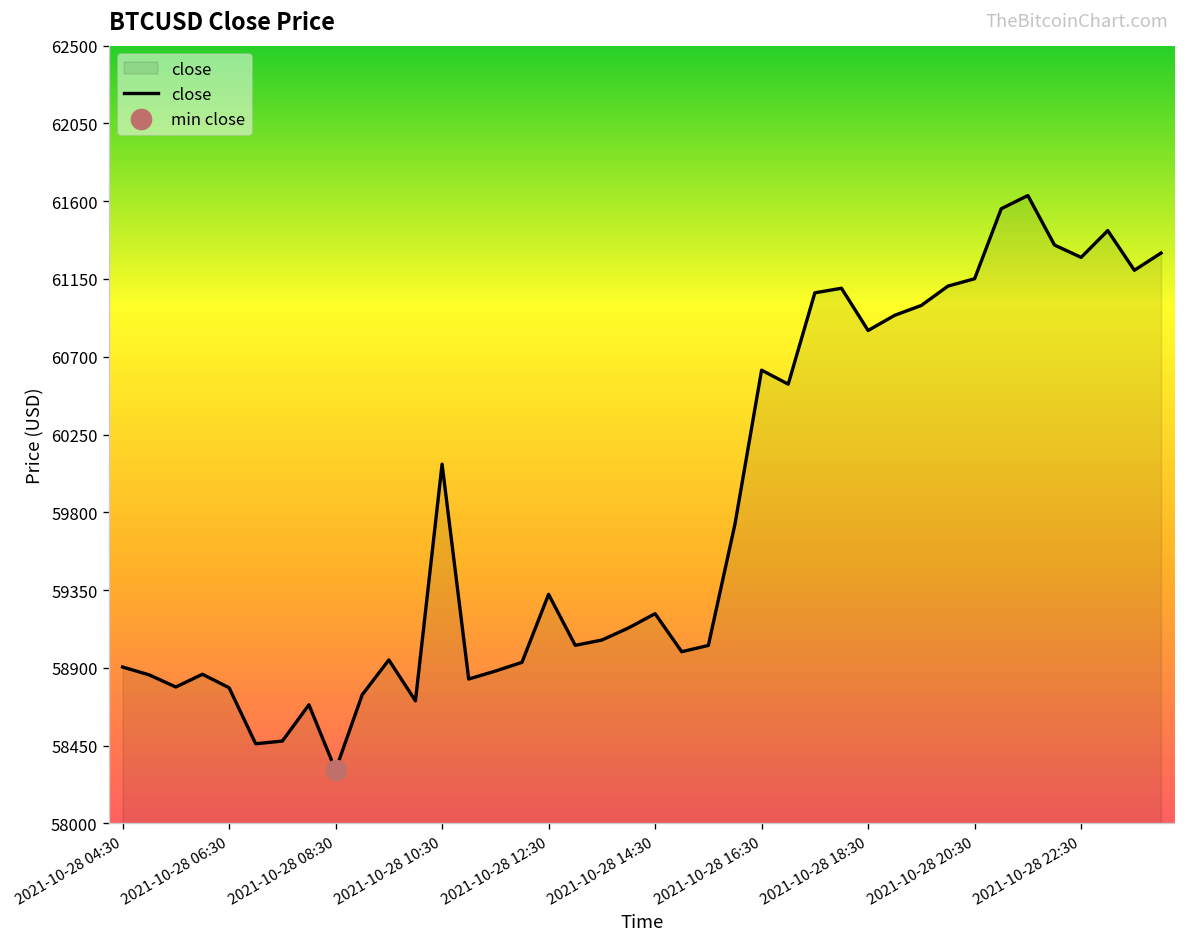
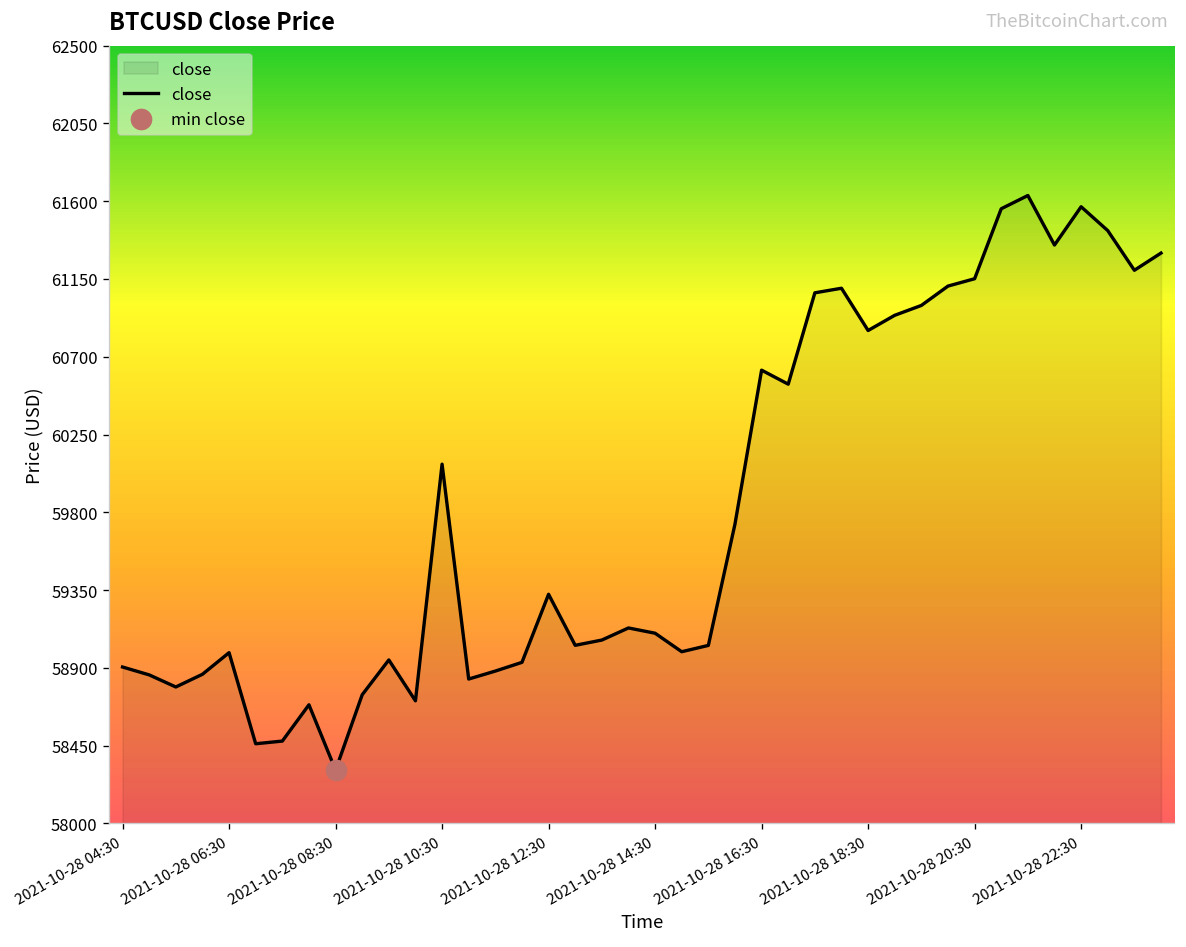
  {
    "close": {
      "2021-10-28 04:30": 58910,
-     "2021-10-28 06:30": 58790,
+     "2021-10-28 06:30": 58990,
      "2021-10-28 10:30": 60080,
      "2021-10-28 12:30": 59330,
-     "2021-10-28 14:30": 59210,
+     "2021-10-28 14:30": 59100,
      "2021-10-28 16:30": 60620,
      "2021-10-28 18:30": 60850,
      "2021-10-28 20:30": 61150,
-     "2021-10-28 22:30": 61280
+     "2021-10-28 22:30": 61570
    }
  }
